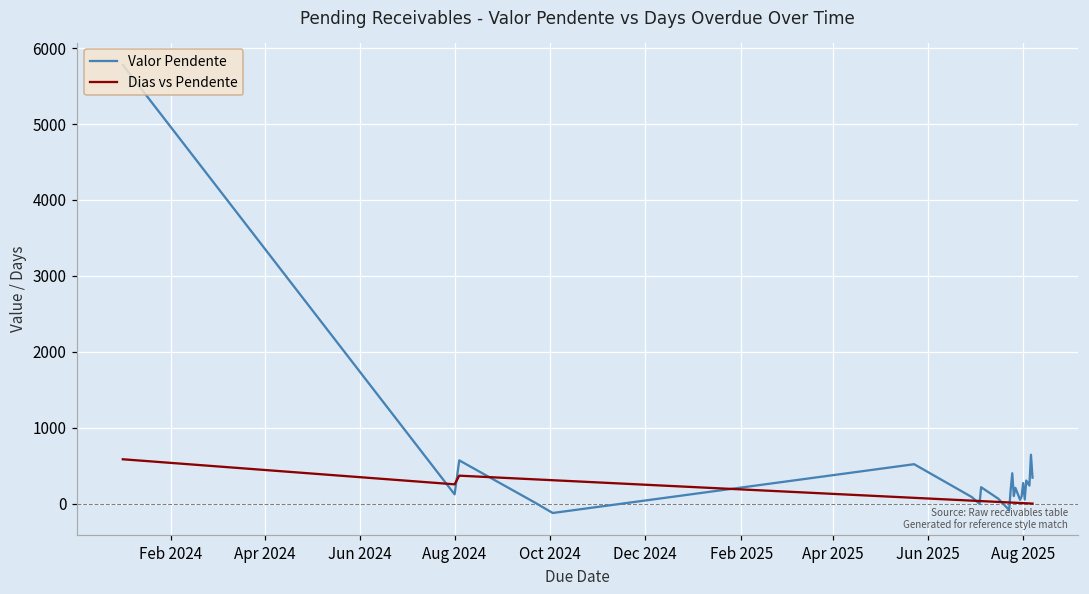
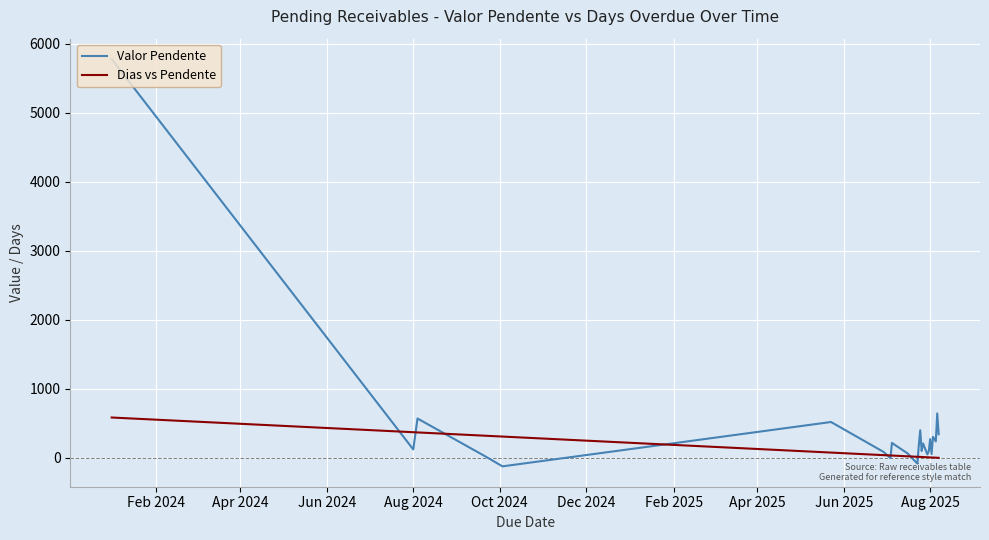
  {
    "Valor Pendente": {
      "Aug 2024": 100,
      "Aug 2025": 300
    },
    "Dias vs Pendente": {
-     "Aug 2024": 300,
+     "Aug 2024": 400,
      "Aug 2025": 0
    }
  }
